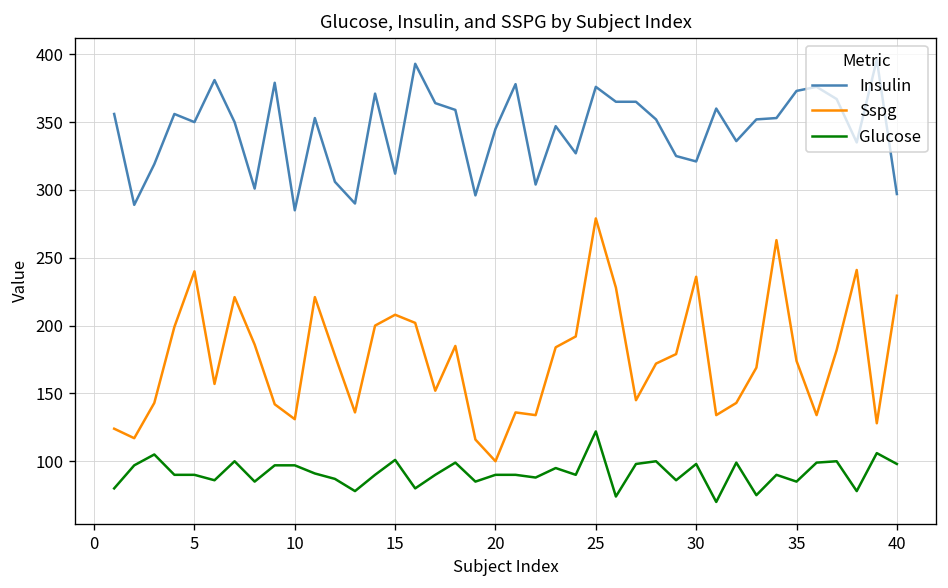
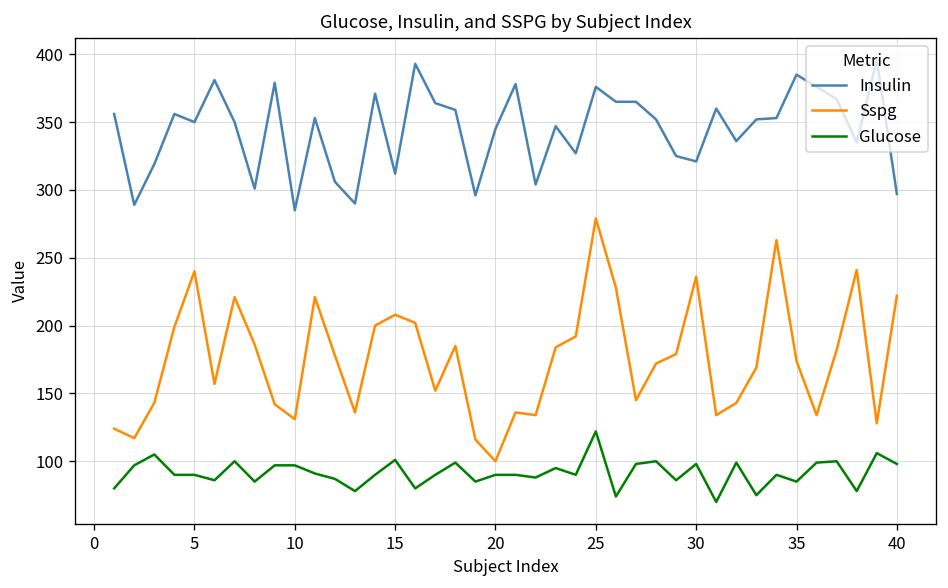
  {
    "Insulin": {
      "5": 350,
      "10": 285,
      "15": 312,
      "20": 345,
      "25": 376,
      "30": 321,
-     "35": 373,
+     "35": 385,
      "40": 297
    },
    "Sspg": {
      "5": 240,
      "10": 131,
      "15": 208,
      "20": 100,
      "25": 279,
      "30": 236,
      "35": 174,
      "40": 222
    },
    "Glucose": {
      "5": 90,
      "10": 97,
      "15": 101,
      "20": 90,
      "25": 122,
      "30": 98,
      "35": 85,
      "40": 98
    }
  }
